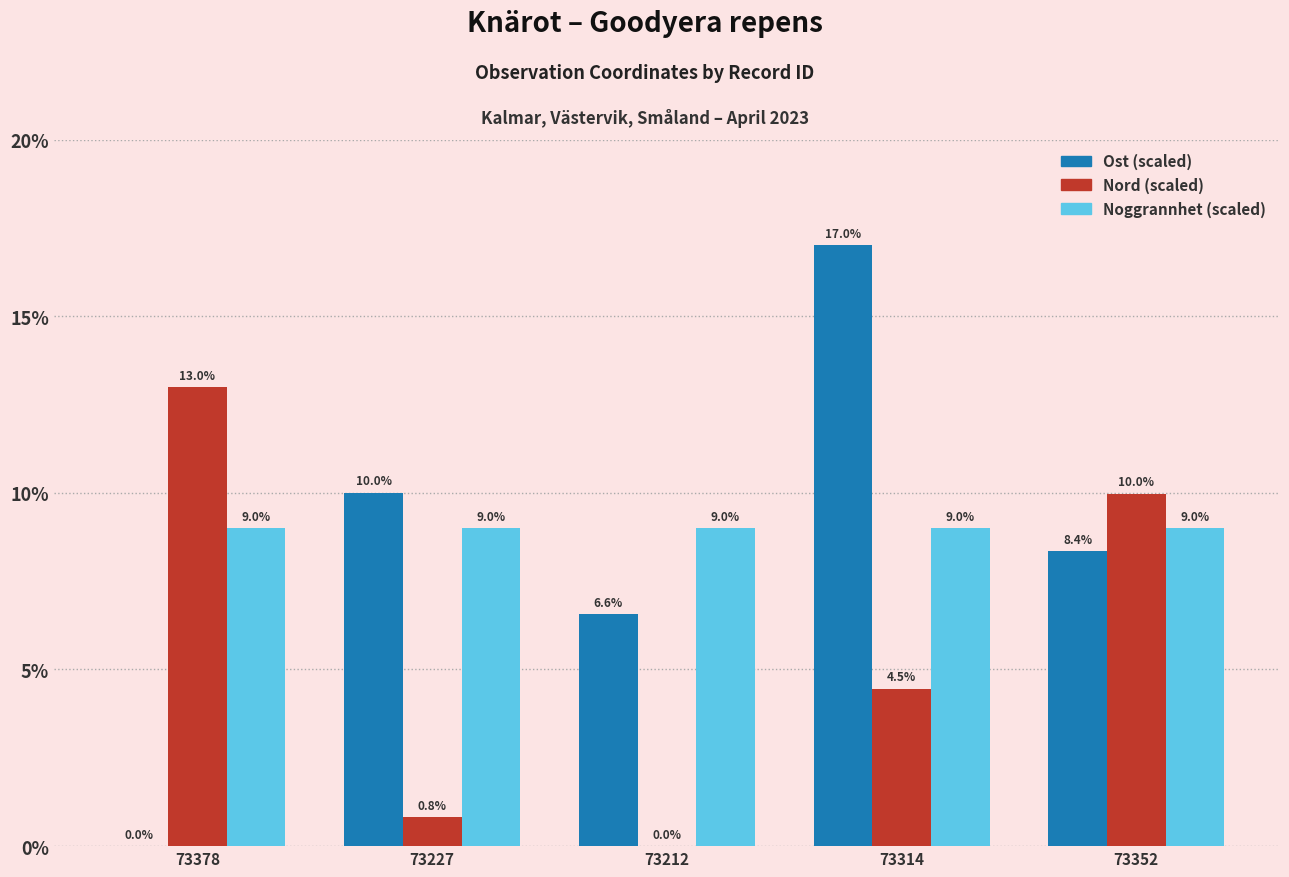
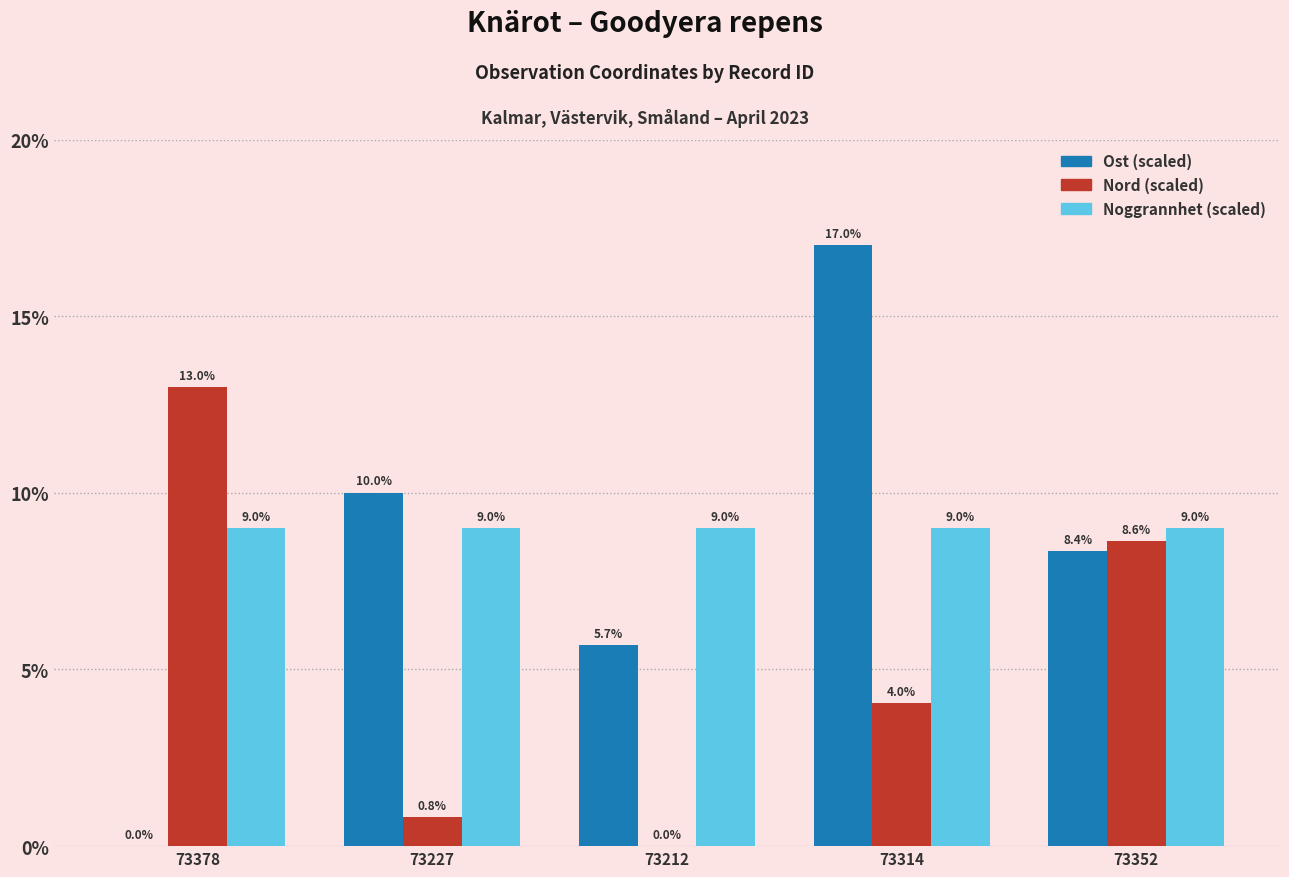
  {
    "Ost (scaled)": {
      "73378": "0.0%",
      "73227": "10.0%",
-     "73212": "6.6%",
+     "73212": "5.7%",
      "73314": "17.0%",
      "73352": "8.4%"
    },
    "Nord (scaled)": {
      "73378": "13.0%",
      "73227": "0.8%",
      "73212": "0.0%",
-     "73314": "4.5%",
-     "73352": "10.0%"
+     "73314": "4.0%",
+     "73352": "8.6%"
    },
    "Noggrannhet (scaled)": {
      "73378": "9.0%",
      "73227": "9.0%",
      "73212": "9.0%",
      "73314": "9.0%",
      "73352": "9.0%"
    }
  }
